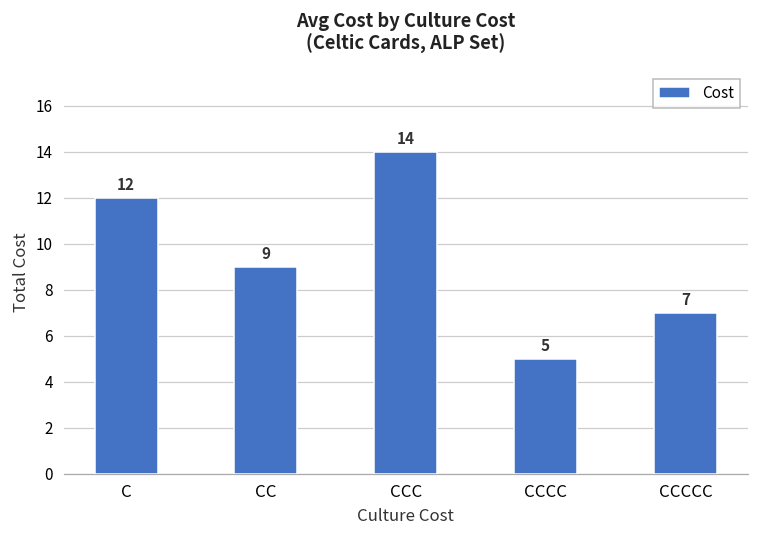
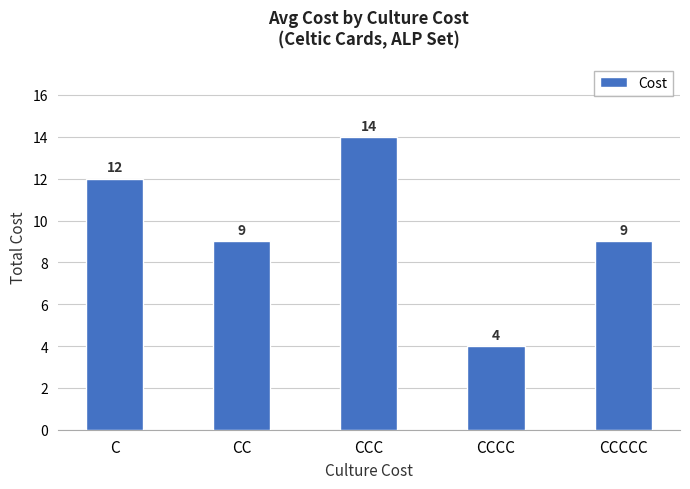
  {
    "C": 12,
    "CC": 9,
    "CCC": 14,
-   "CCCC": 5,
-   "CCCCC": 7
+   "CCCC": 4,
+   "CCCCC": 9
  }
